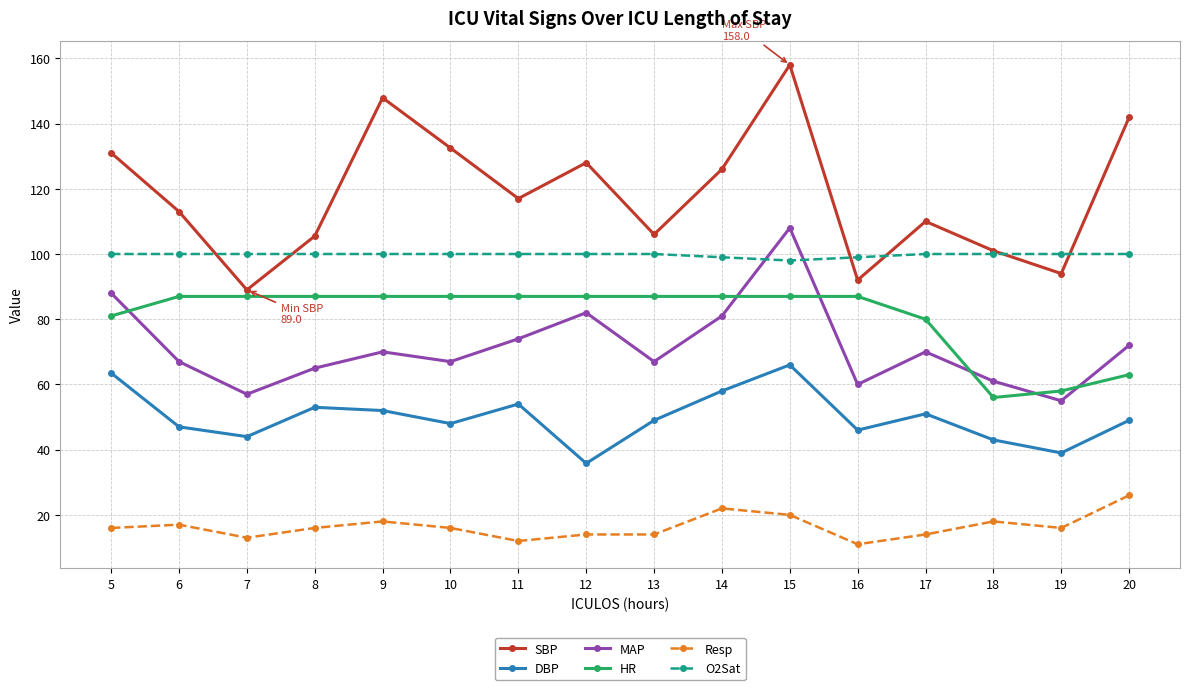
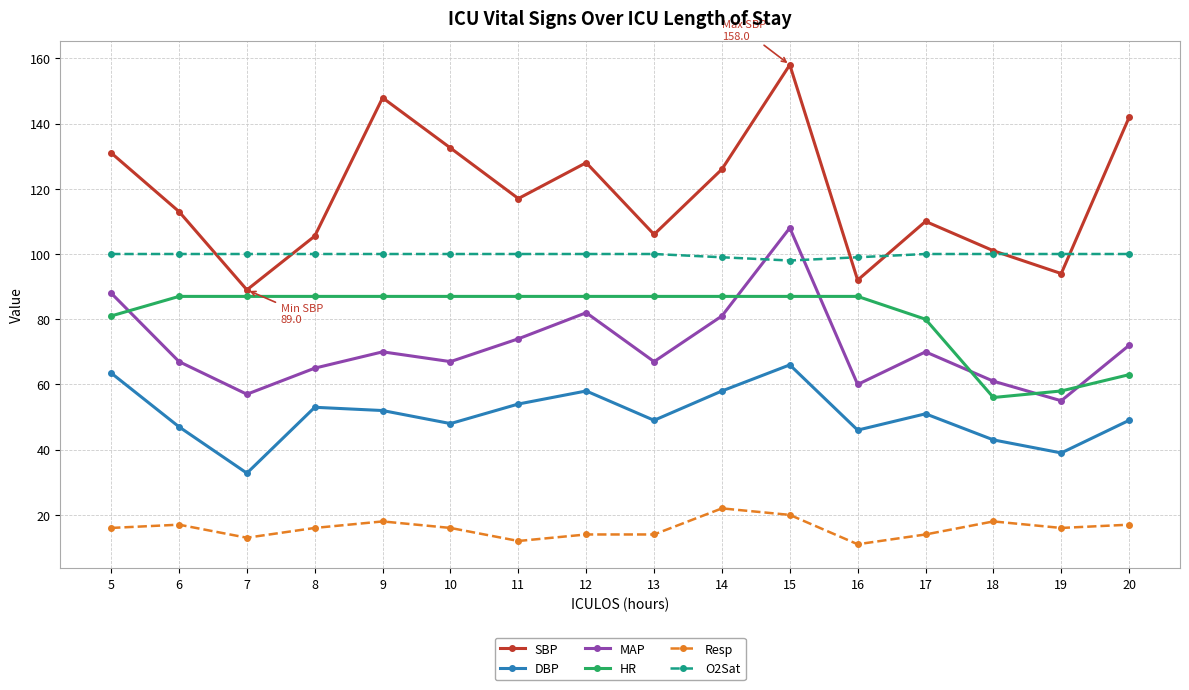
  {
    "SBP": {
      "15": 158.0
    },
    "DBP": {
      "5": 64,
      "6": 47,
-     "7": 44,
+     "7": 33,
      "8": 53,
      "9": 52,
      "10": 48,
      "11": 54,
-     "12": 36,
+     "12": 58,
      "13": 49,
      "14": 58,
      "15": 66,
      "16": 46,
      "17": 51,
      "18": 43,
      "19": 39,
      "20": 49
    },
    "MAP": {
      "5": 88,
      "6": 67,
      "7": 57,
      "8": 65,
      "9": 70,
      "10": 67,
      "11": 74,
      "12": 82,
      "13": 67,
      "14": 81,
      "15": 108,
      "16": 60,
      "17": 70,
      "18": 61,
      "19": 55,
      "20": 72
    },
    "Resp": {
      "5": 16,
      "6": 17,
      "7": 13,
      "8": 16,
      "9": 18,
      "10": 16,
      "11": 12,
      "12": 14,
      "13": 14,
      "14": 22,
      "15": 20,
      "16": 11,
      "17": 14,
      "18": 18,
      "19": 16,
-     "20": 26
+     "20": 17
    }
  }
